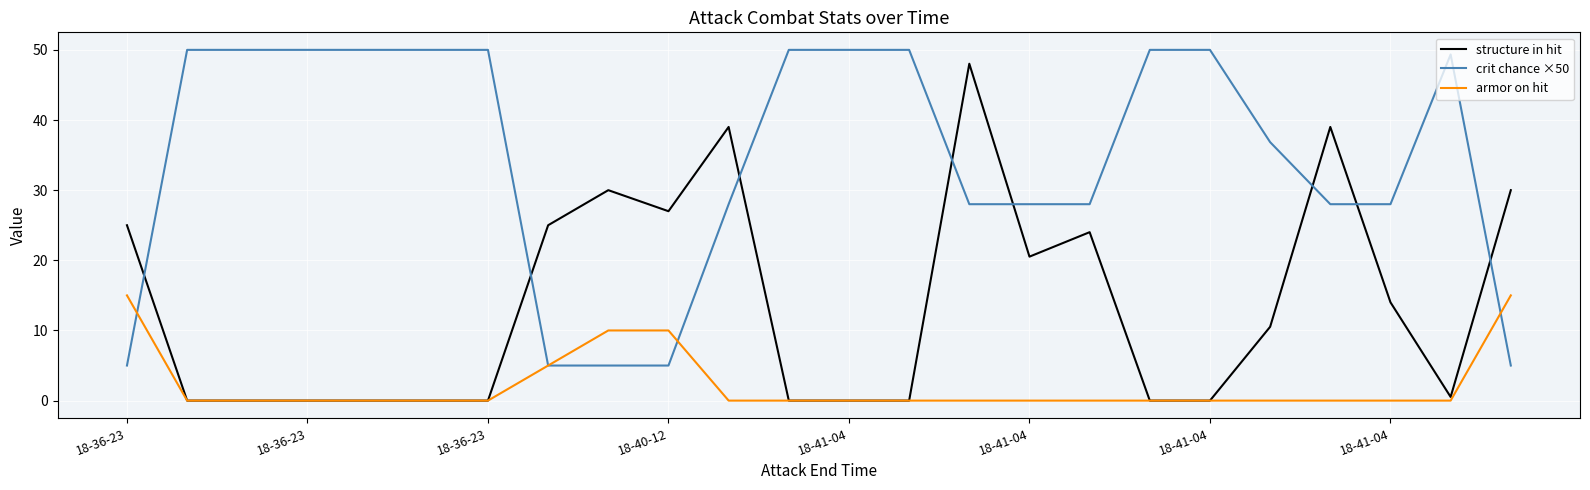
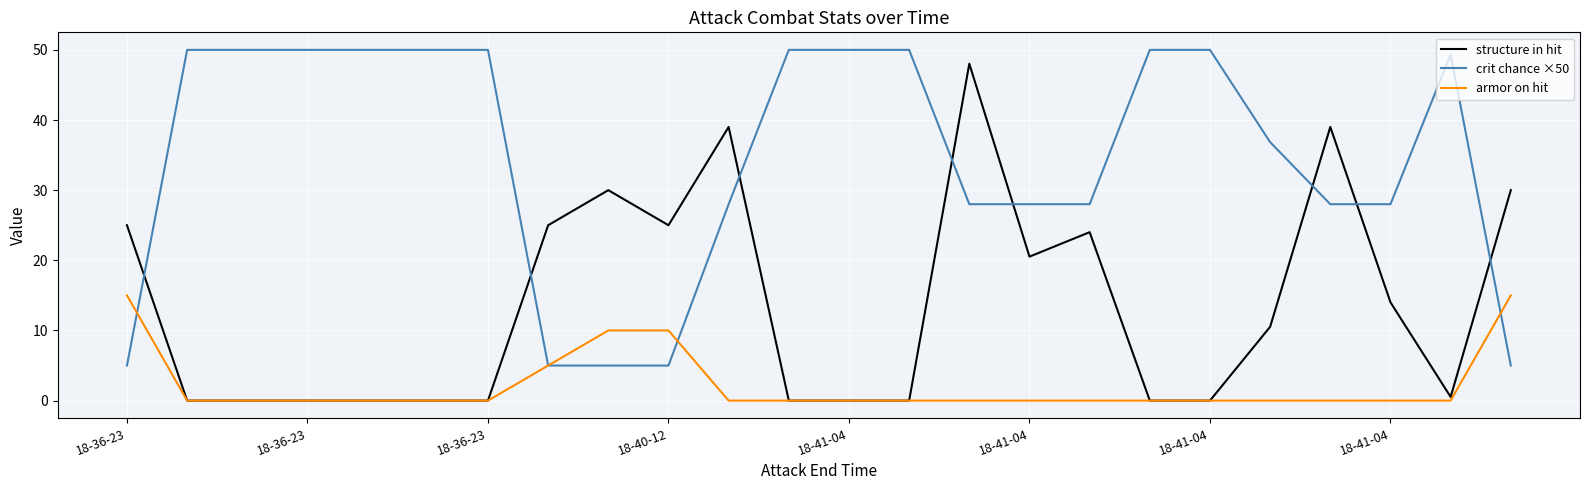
  {
    "structure in hit": {
-     "18-40-12": 27
+     "18-40-12": 25
    },
    "crit chance ×50": {
      "18-40-12": 5
    },
    "armor on hit": {
      "18-40-12": 10
    }
  }
